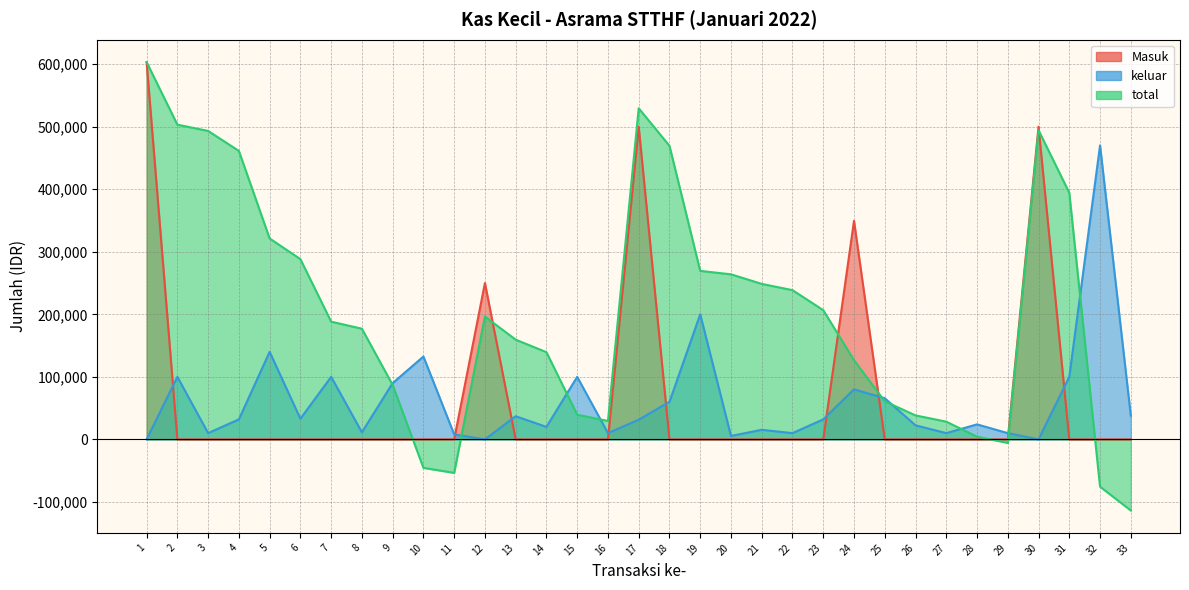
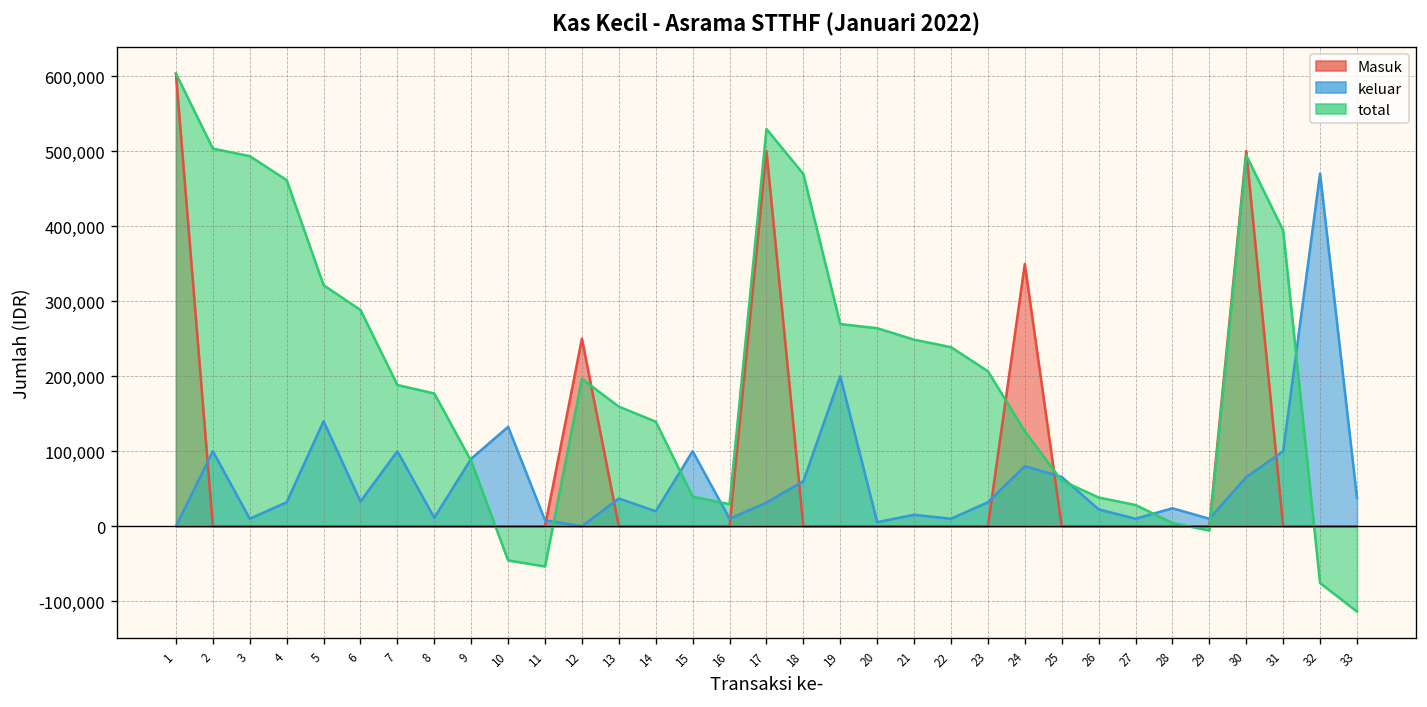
  {
    "Masuk": {
      "2": "0",
      "3": "0",
      "4": "0",
      "5": "0",
      "6": "0",
      "7": "0",
      "8": "0",
      "9": "0",
      "12": "250,000",
      "13": "0",
      "14": "0",
      "15": "0",
      "16": "0",
      "17": "500,000",
      "18": "0",
      "19": "0",
      "20": "0",
      "21": "0",
      "22": "0",
      "23": "0",
      "24": "350,000",
      "25": "0",
      "26": "0",
      "27": "0",
      "28": "0",
      "30": "500,000",
      "31": "0"
    },
    "keluar": {
      "1": "0",
      "2": "100,000",
      "3": "10,000",
      "4": "30,000",
      "5": "140,000",
      "6": "30,000",
      "7": "100,000",
      "8": "10,000",
      "10": "130,000",
      "11": "10,000",
      "12": "0",
      "13": "40,000",
      "14": "20,000",
      "15": "100,000",
      "16": "10,000",
      "17": "30,000",
      "18": "60,000",
      "19": "200,000",
      "20": "10,000",
      "21": "20,000",
      "22": "10,000",
      "23": "30,000",
      "24": "80,000",
      "25": "70,000",
      "26": "20,000",
      "27": "10,000",
      "28": "20,000",
      "29": "10,000",
-     "30": "0",
+     "30": "70,000",
      "31": "100,000",
      "32": "470,000",
      "33": "40,000"
    }
  }
